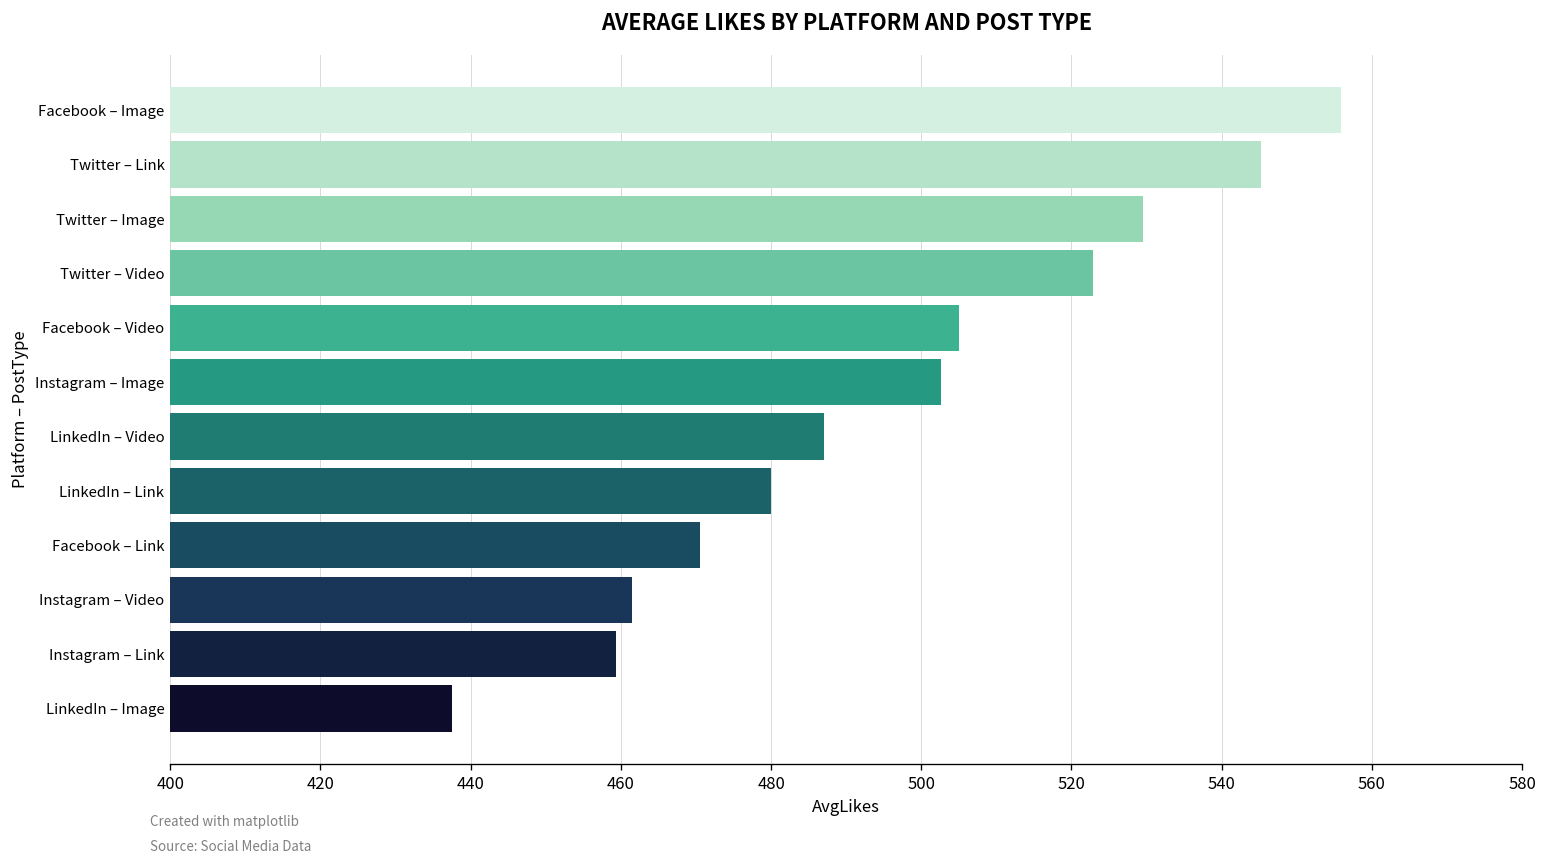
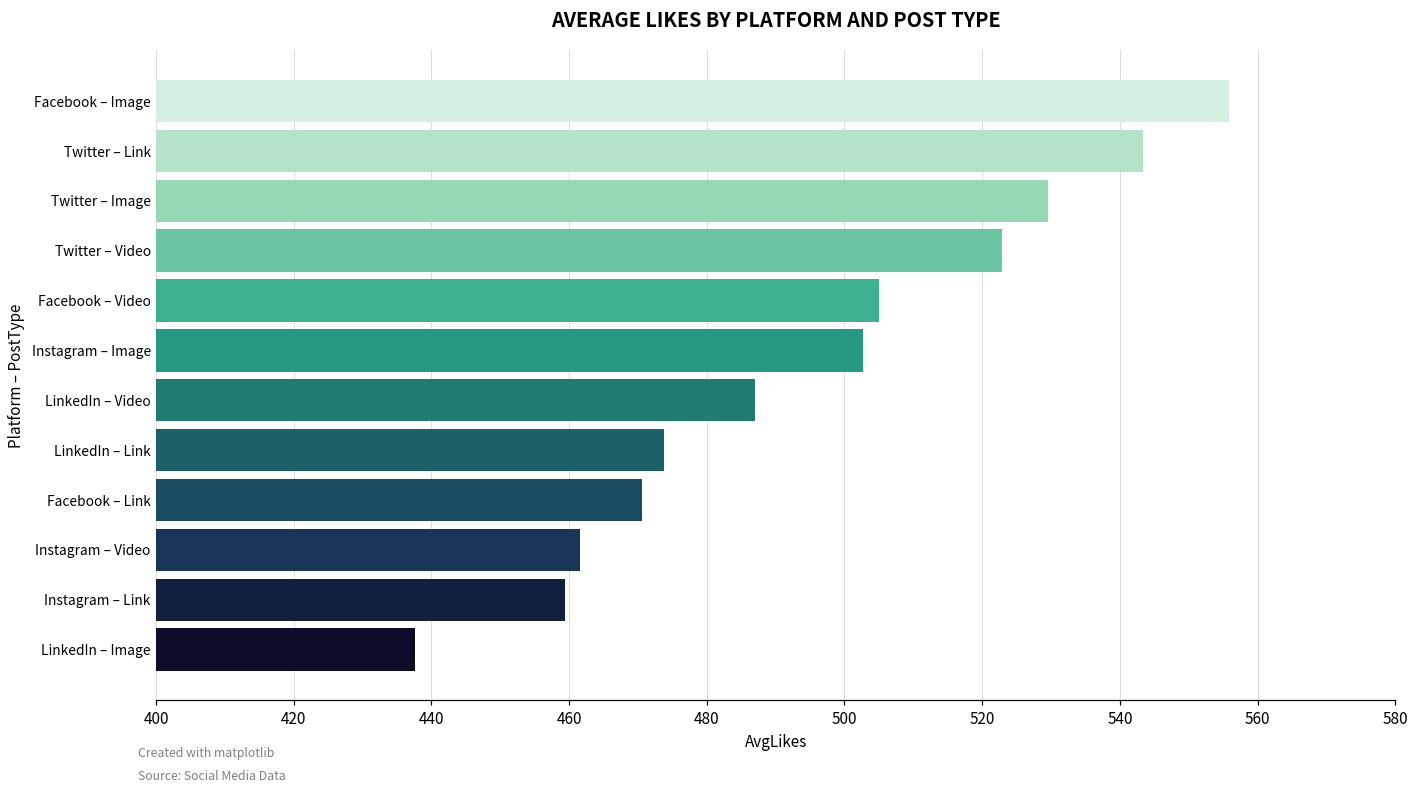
  {
    "Facebook – Image": 556,
-   "Twitter – Link": 545,
+   "Twitter – Link": 543,
    "Twitter – Image": 530,
    "Twitter – Video": 523,
    "Facebook – Video": 505,
    "Instagram – Image": 503,
    "LinkedIn – Video": 487,
-   "LinkedIn – Link": 480,
+   "LinkedIn – Link": 474,
    "Facebook – Link": 471,
    "Instagram – Video": 462,
    "Instagram – Link": 459,
    "LinkedIn – Image": 438
  }
